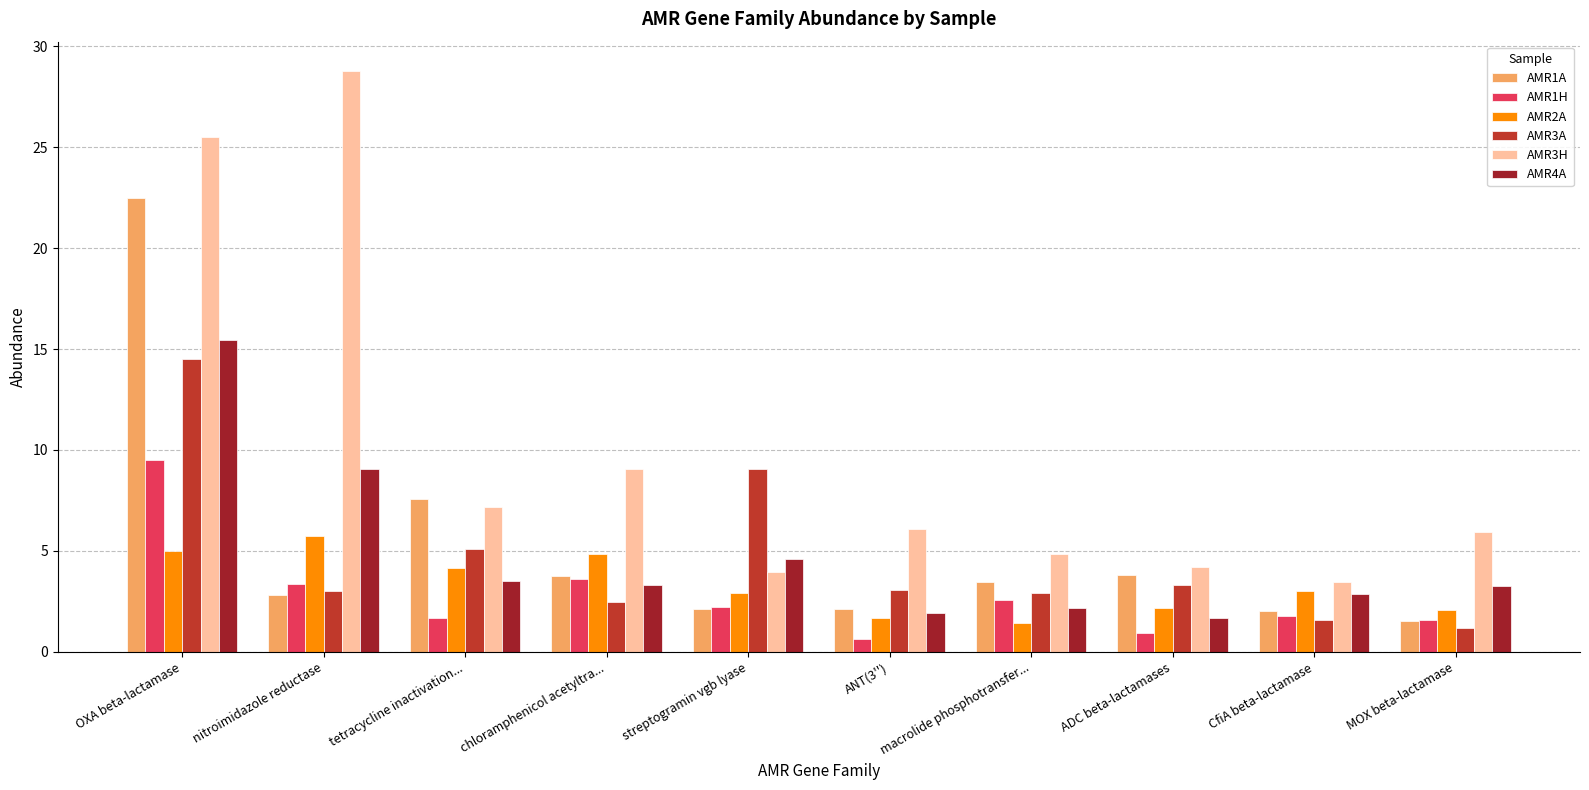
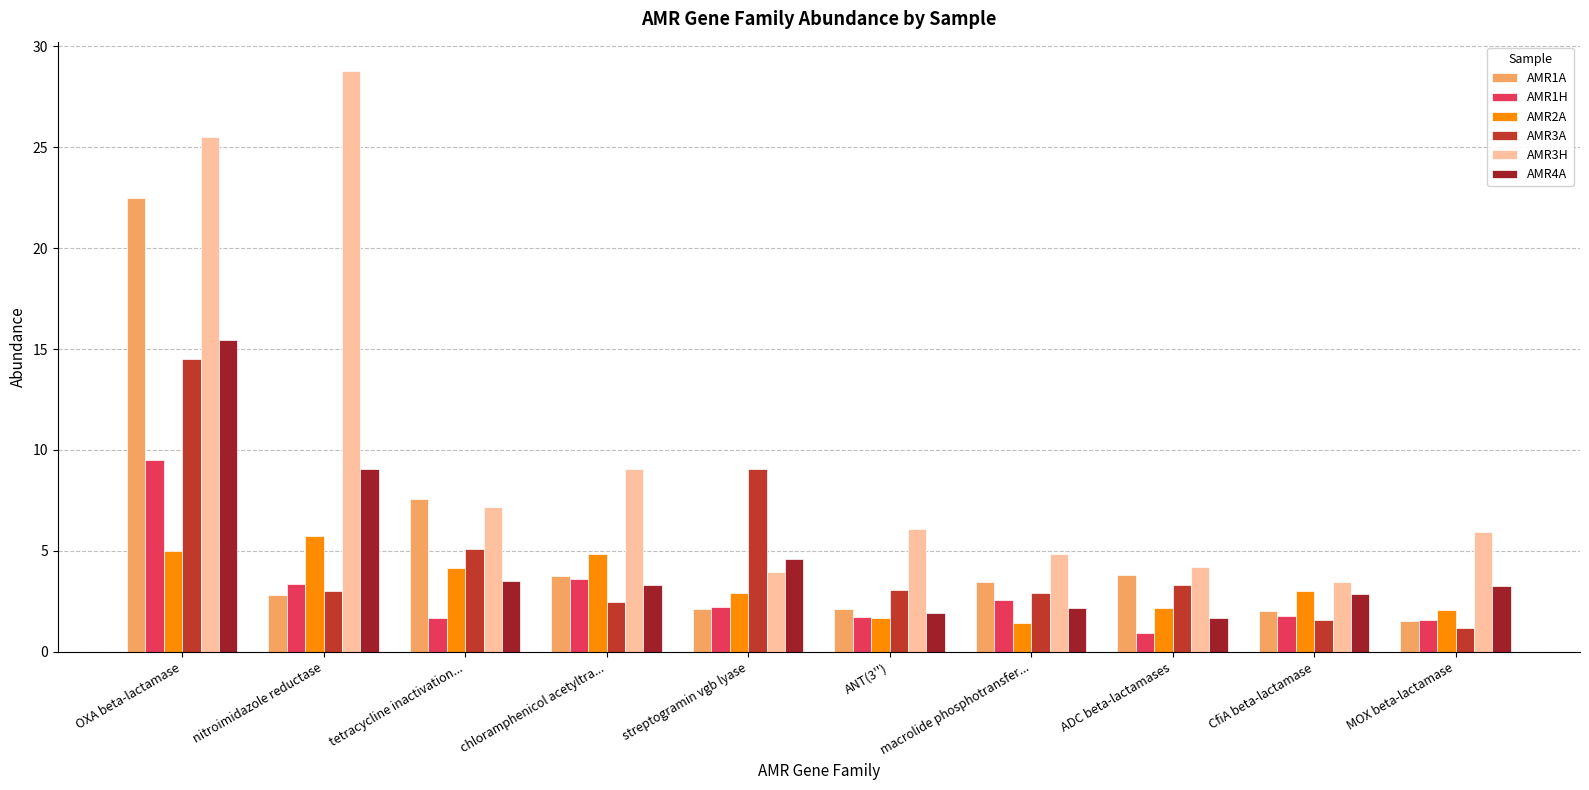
  {
    "AMR1A": {
      "OXA beta-lactamase": 22.5,
      "nitroimidazole reductase": 2.8,
      "tetracycline inactivation...": 7.6,
      "chloramphenicol acetyltra...": 3.8,
      "streptogramin vgb lyase": 2.1,
      "ANT(3'')": 2.1,
      "macrolide phosphotransfer...": 3.4,
      "ADC beta-lactamases": 3.8,
      "CfiA beta-lactamase": 2.0,
      "MOX beta-lactamase": 1.5
    },
    "AMR1H": {
      "OXA beta-lactamase": 9.5,
      "nitroimidazole reductase": 3.4,
      "tetracycline inactivation...": 1.7,
      "chloramphenicol acetyltra...": 3.6,
      "streptogramin vgb lyase": 2.2,
-     "ANT(3'')": 0.6,
+     "ANT(3'')": 1.7,
      "macrolide phosphotransfer...": 2.6,
      "ADC beta-lactamases": 0.9,
      "CfiA beta-lactamase": 1.8,
      "MOX beta-lactamase": 1.6
    },
    "AMR2A": {
      "OXA beta-lactamase": 5.0,
      "nitroimidazole reductase": 5.8,
      "tetracycline inactivation...": 4.2,
      "chloramphenicol acetyltra...": 4.8,
      "streptogramin vgb lyase": 2.9,
      "ANT(3'')": 1.7,
      "macrolide phosphotransfer...": 1.4,
      "ADC beta-lactamases": 2.2,
      "CfiA beta-lactamase": 3.0,
      "MOX beta-lactamase": 2.1
    },
    "AMR3H": {
      "OXA beta-lactamase": 25.5,
      "nitroimidazole reductase": 28.8,
      "tetracycline inactivation...": 7.2,
      "chloramphenicol acetyltra...": 9.1,
      "streptogramin vgb lyase": 4.0,
      "ANT(3'')": 6.1,
      "macrolide phosphotransfer...": 4.8,
      "ADC beta-lactamases": 4.2,
      "CfiA beta-lactamase": 3.5,
      "MOX beta-lactamase": 5.9
    }
  }
